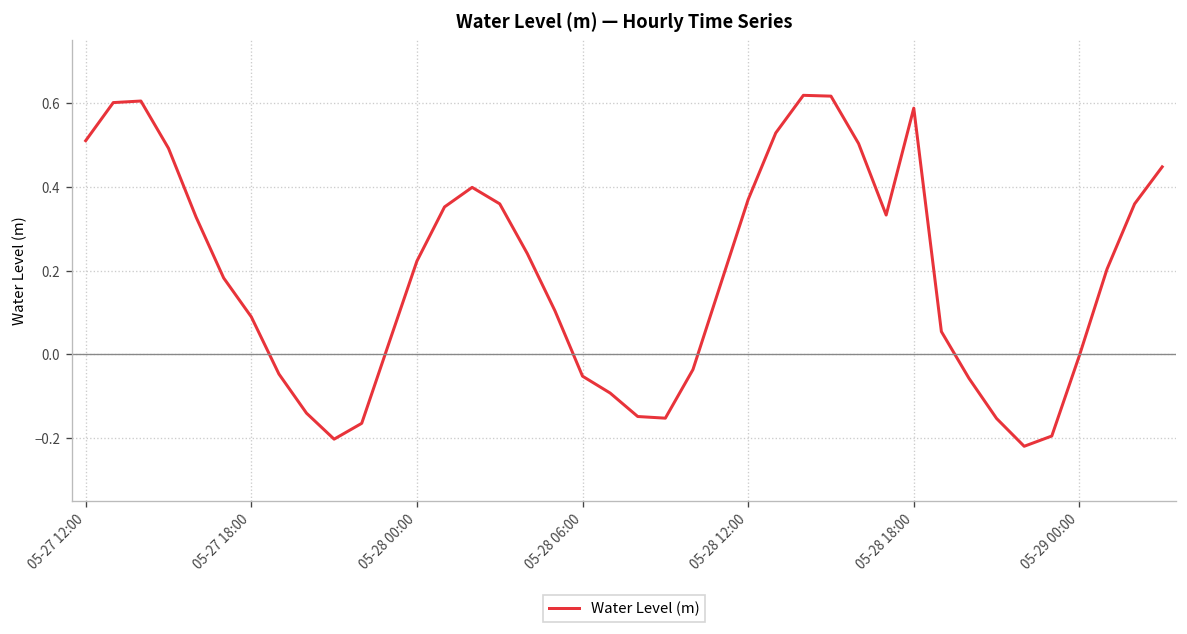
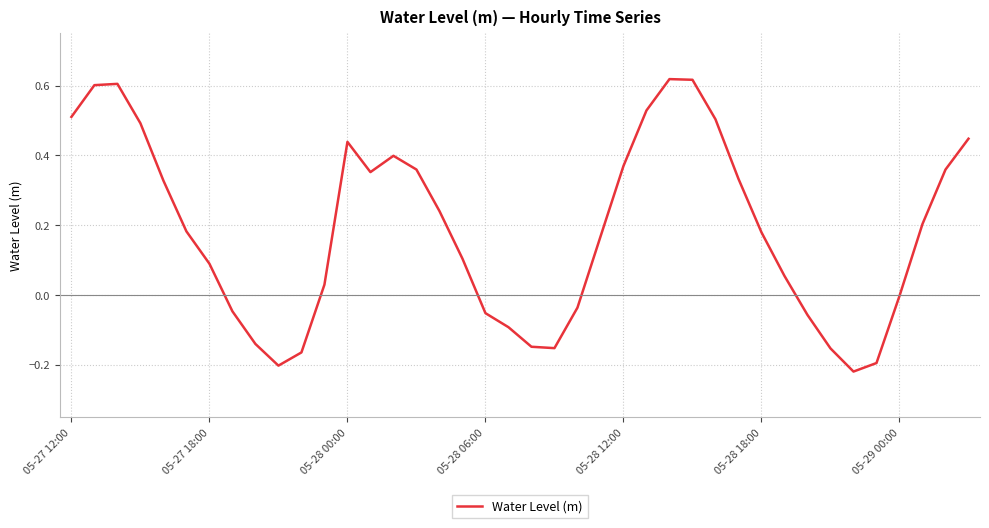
  {
    "05-27 12:00": 0.51,
    "05-27 18:00": 0.09,
-   "05-28 00:00": 0.22,
+   "05-28 00:00": 0.44,
    "05-28 06:00": -0.05,
    "05-28 12:00": 0.37,
-   "05-28 18:00": 0.59,
+   "05-28 18:00": 0.18,
    "05-29 00:00": 0.00
  }
